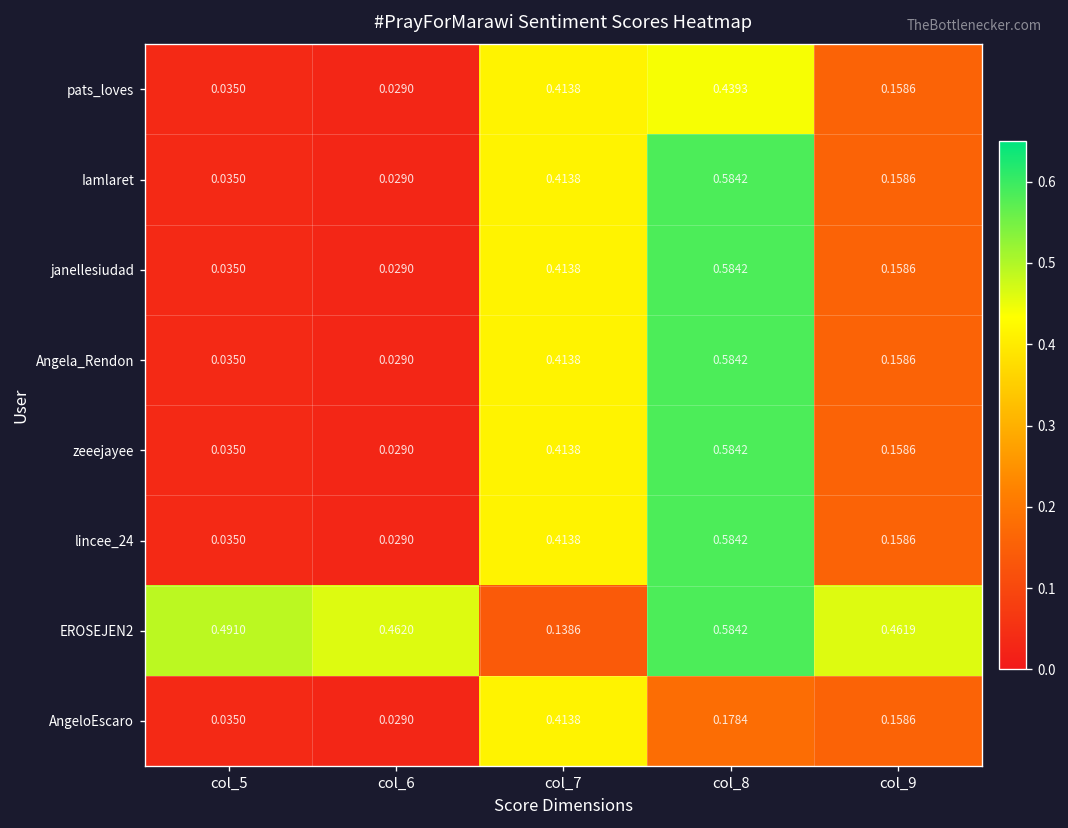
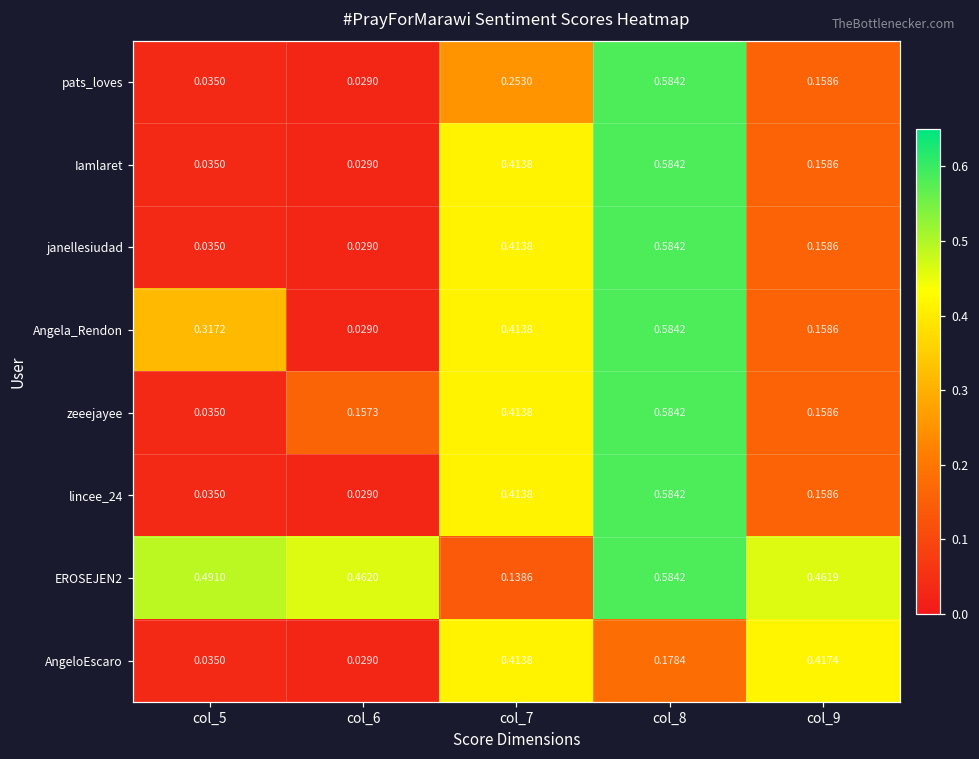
  {
    "pats_loves": {
      "col_5": 0.0350,
      "col_6": 0.0290,
-     "col_7": 0.4138,
-     "col_8": 0.4393,
+     "col_7": 0.2530,
+     "col_8": 0.5842,
      "col_9": 0.1586
    },
    "Iamlaret": {
      "col_5": 0.0350,
      "col_6": 0.0290,
      "col_7": 0.4138,
      "col_8": 0.5842,
      "col_9": 0.1586
    },
    "janellesiudad": {
      "col_5": 0.0350,
      "col_6": 0.0290,
      "col_7": 0.4138,
      "col_8": 0.5842,
      "col_9": 0.1586
    },
    "Angela_Rendon": {
-     "col_5": 0.0350,
+     "col_5": 0.3172,
      "col_6": 0.0290,
      "col_7": 0.4138,
      "col_8": 0.5842,
      "col_9": 0.1586
    },
    "zeeejayee": {
      "col_5": 0.0350,
-     "col_6": 0.0290,
+     "col_6": 0.1573,
      "col_7": 0.4138,
      "col_8": 0.5842,
      "col_9": 0.1586
    },
    "lincee_24": {
      "col_5": 0.0350,
      "col_6": 0.0290,
      "col_7": 0.4138,
      "col_8": 0.5842,
      "col_9": 0.1586
    },
    "EROSEJEN2": {
      "col_5": 0.4910,
      "col_6": 0.4620,
      "col_7": 0.1386,
      "col_8": 0.5842,
      "col_9": 0.4619
    },
    "AngeloEscaro": {
      "col_5": 0.0350,
      "col_6": 0.0290,
      "col_7": 0.4138,
      "col_8": 0.1784,
-     "col_9": 0.1586
+     "col_9": 0.4174
    }
  }
